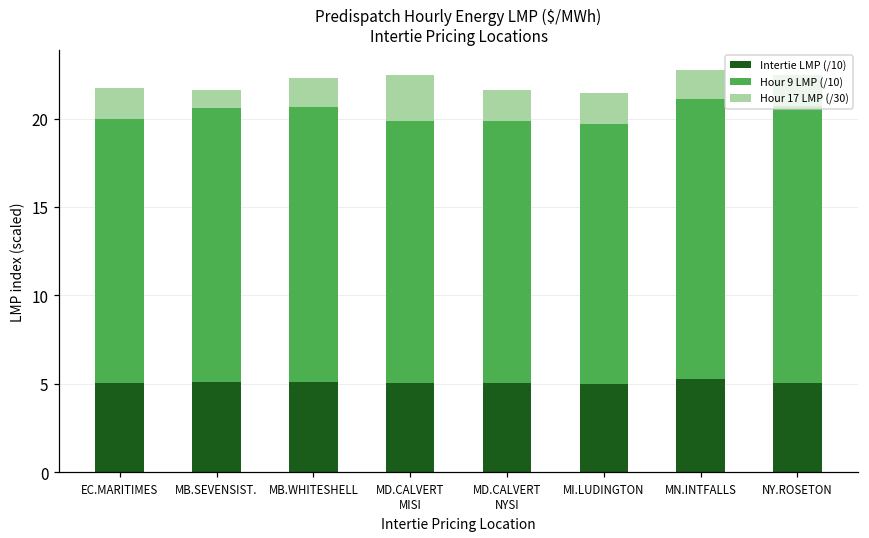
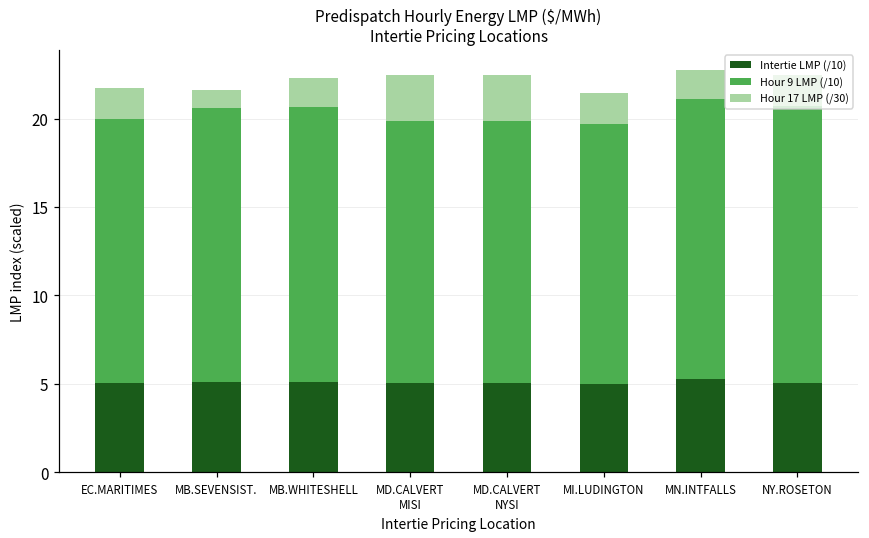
  {
    "Intertie LMP (/10)": {
      "EC.MARITIMES": 5.0,
      "MB.SEVENSIST.": 5.1,
      "MB.WHITESHELL": 5.1,
      "MD.CALVERT MISI": 5.0,
      "MD.CALVERT NYSI": 5.0,
      "MI.LUDINGTON": 5.0,
      "MN.INTFALLS": 5.3,
      "NY.ROSETON": 5.0
    },
    "Hour 9 LMP (/10)": {
      "EC.MARITIMES": 14.9,
      "MB.SEVENSIST.": 15.5,
      "MB.WHITESHELL": 15.5,
      "MD.CALVERT MISI": 14.8,
      "MD.CALVERT NYSI": 14.8,
      "MI.LUDINGTON": 14.7,
      "MN.INTFALLS": 15.9
    },
    "Hour 17 LMP (/30)": {
      "EC.MARITIMES": 1.8,
      "MB.SEVENSIST.": 1.0,
      "MB.WHITESHELL": 1.7,
      "MD.CALVERT MISI": 2.6,
-     "MD.CALVERT NYSI": 1.7,
+     "MD.CALVERT NYSI": 2.6,
      "MI.LUDINGTON": 1.7,
      "MN.INTFALLS": 1.6
    }
  }
